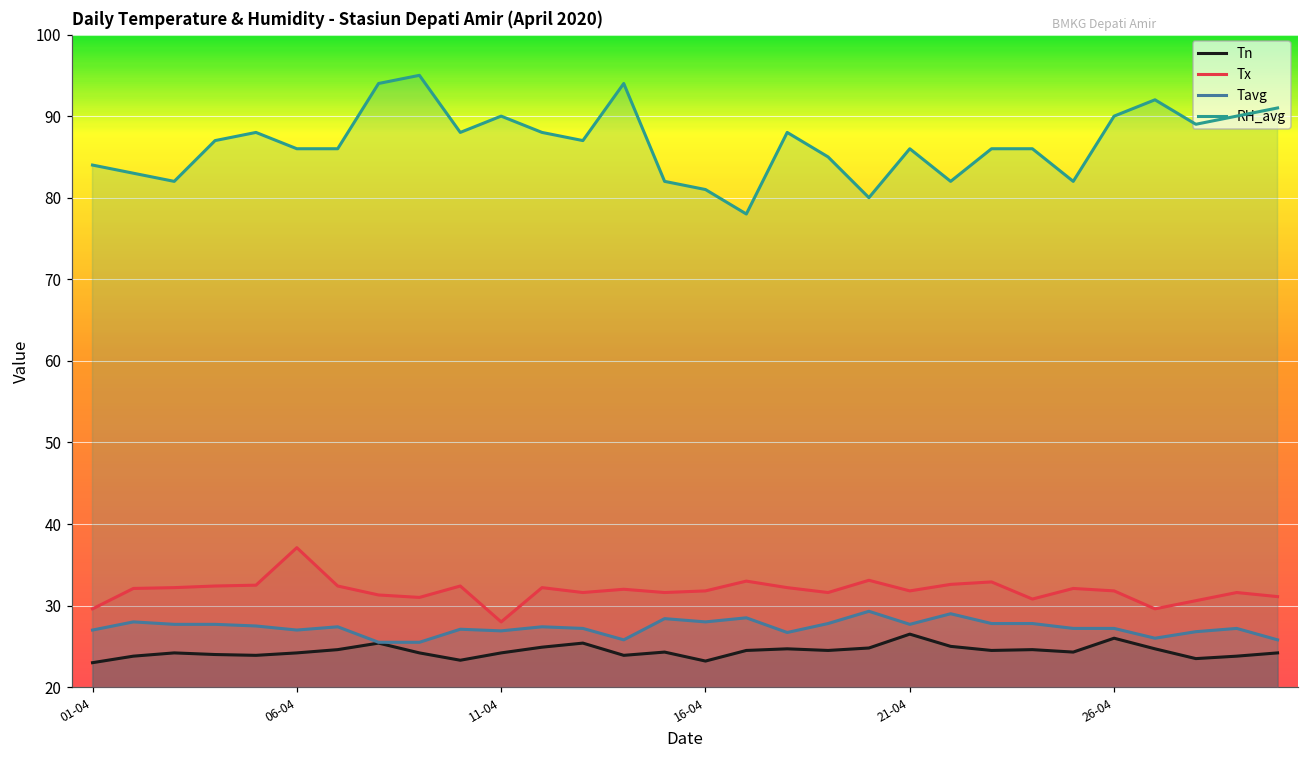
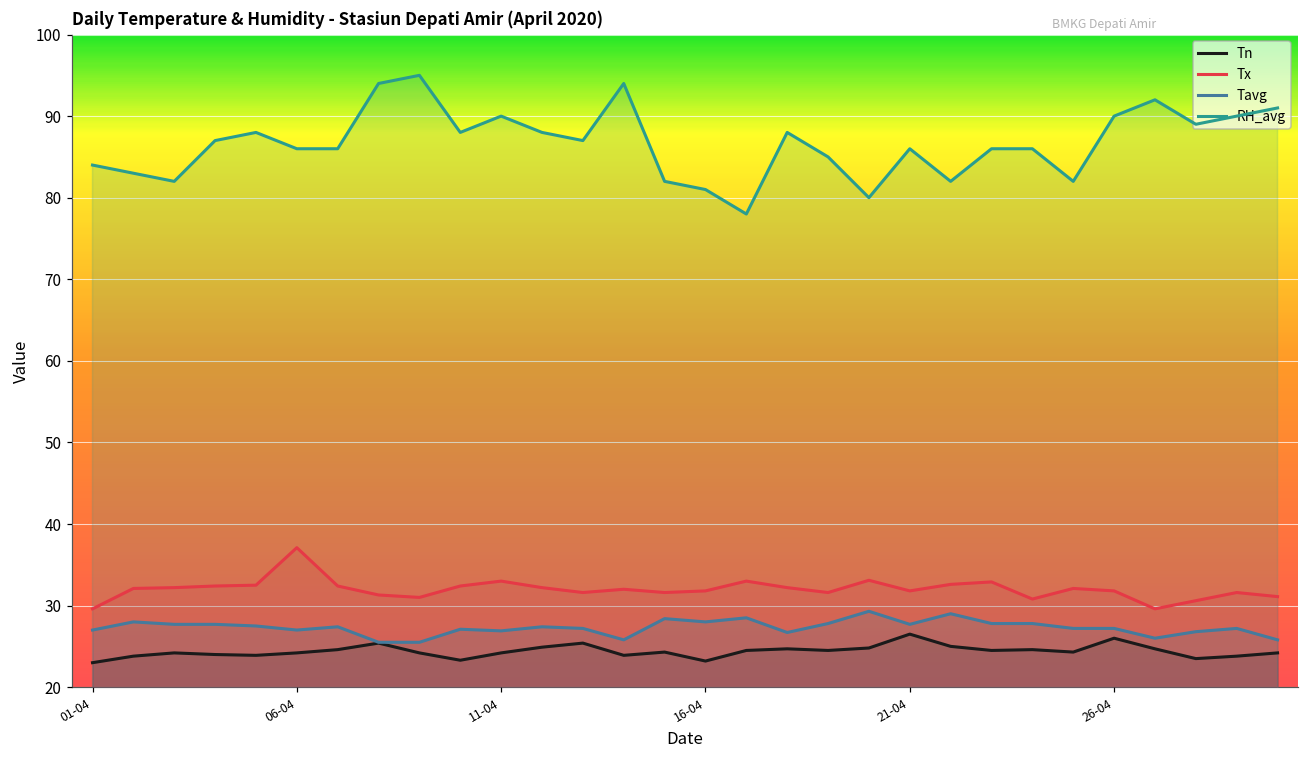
  {
    "Tn": {
      "01-04": 23,
      "06-04": 24,
      "11-04": 24,
      "16-04": 23,
      "21-04": 27,
      "26-04": 26
    },
    "Tx": {
      "01-04": 30,
      "06-04": 37,
-     "11-04": 28,
+     "11-04": 33,
      "16-04": 32,
      "21-04": 32,
      "26-04": 32
    }
  }
